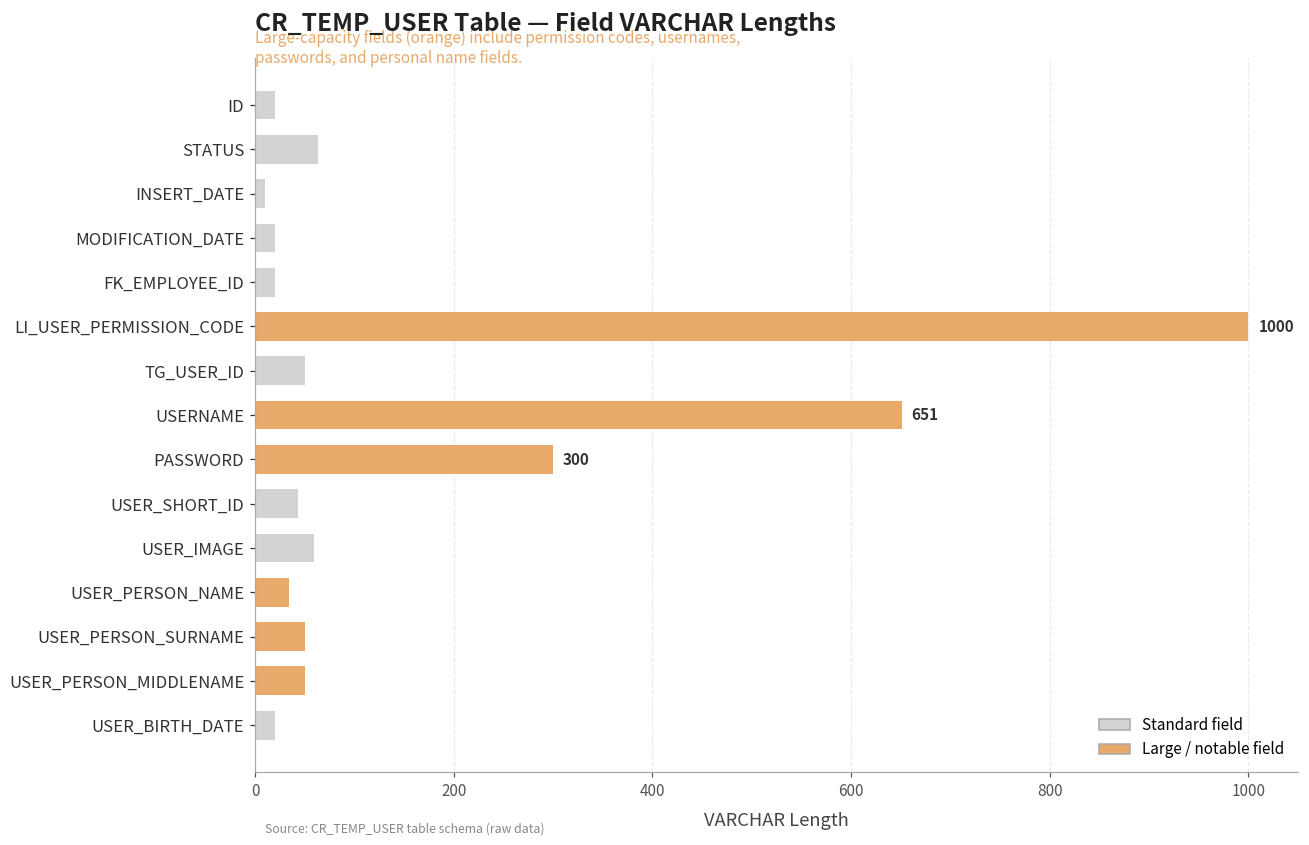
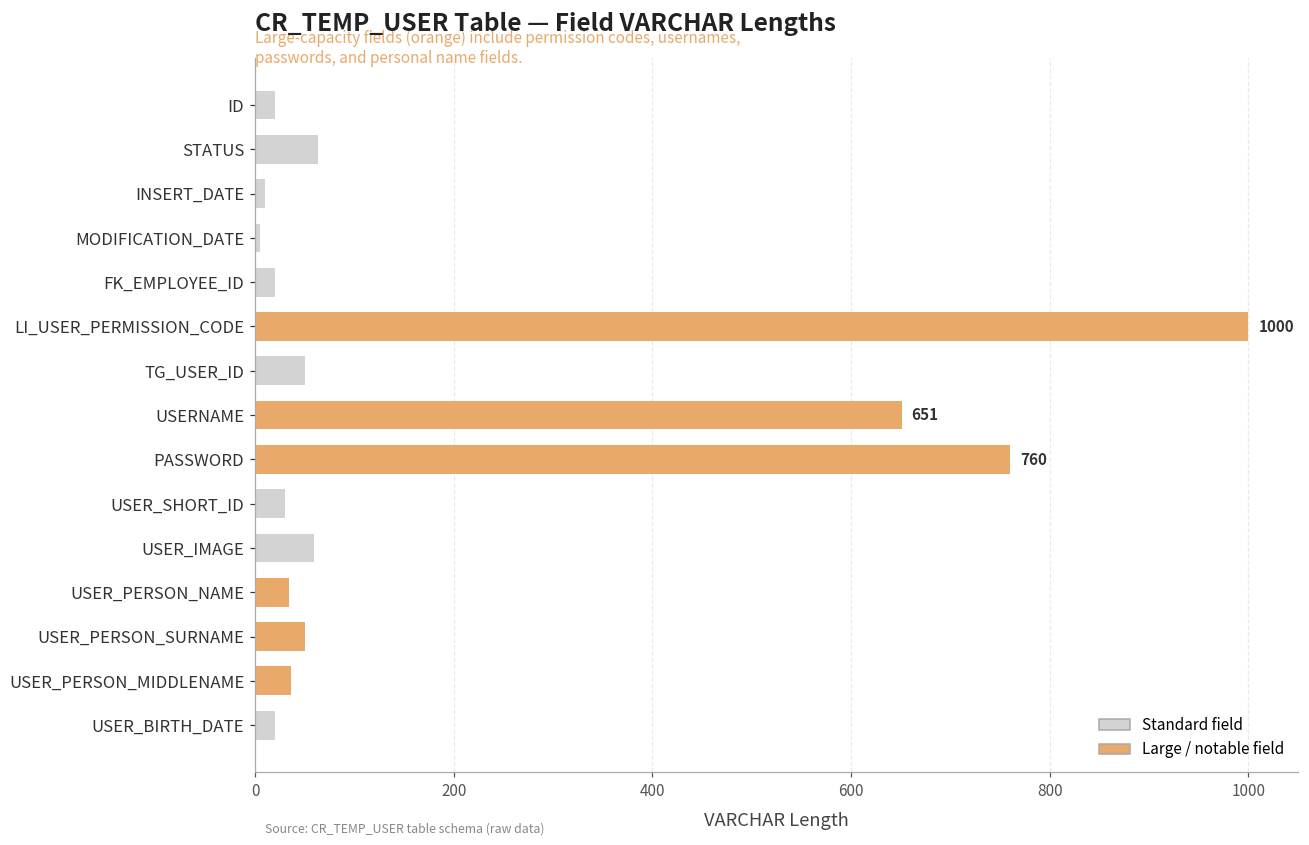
  {
    "Standard field": {
      "ID": 20,
      "STATUS": 60,
      "INSERT_DATE": 10,
-     "MODIFICATION_DATE": 20,
+     "MODIFICATION_DATE": 10,
      "FK_EMPLOYEE_ID": 20,
      "TG_USER_ID": 50,
-     "USER_SHORT_ID": 40,
+     "USER_SHORT_ID": 30,
      "USER_IMAGE": 60,
      "USER_BIRTH_DATE": 20
    },
    "Large / notable field": {
      "LI_USER_PERMISSION_CODE": 1000,
      "USERNAME": 651,
-     "PASSWORD": 300,
-     "USER_PERSON_MIDDLENAME": 50
+     "PASSWORD": 760,
+     "USER_PERSON_MIDDLENAME": 40
    }
  }
